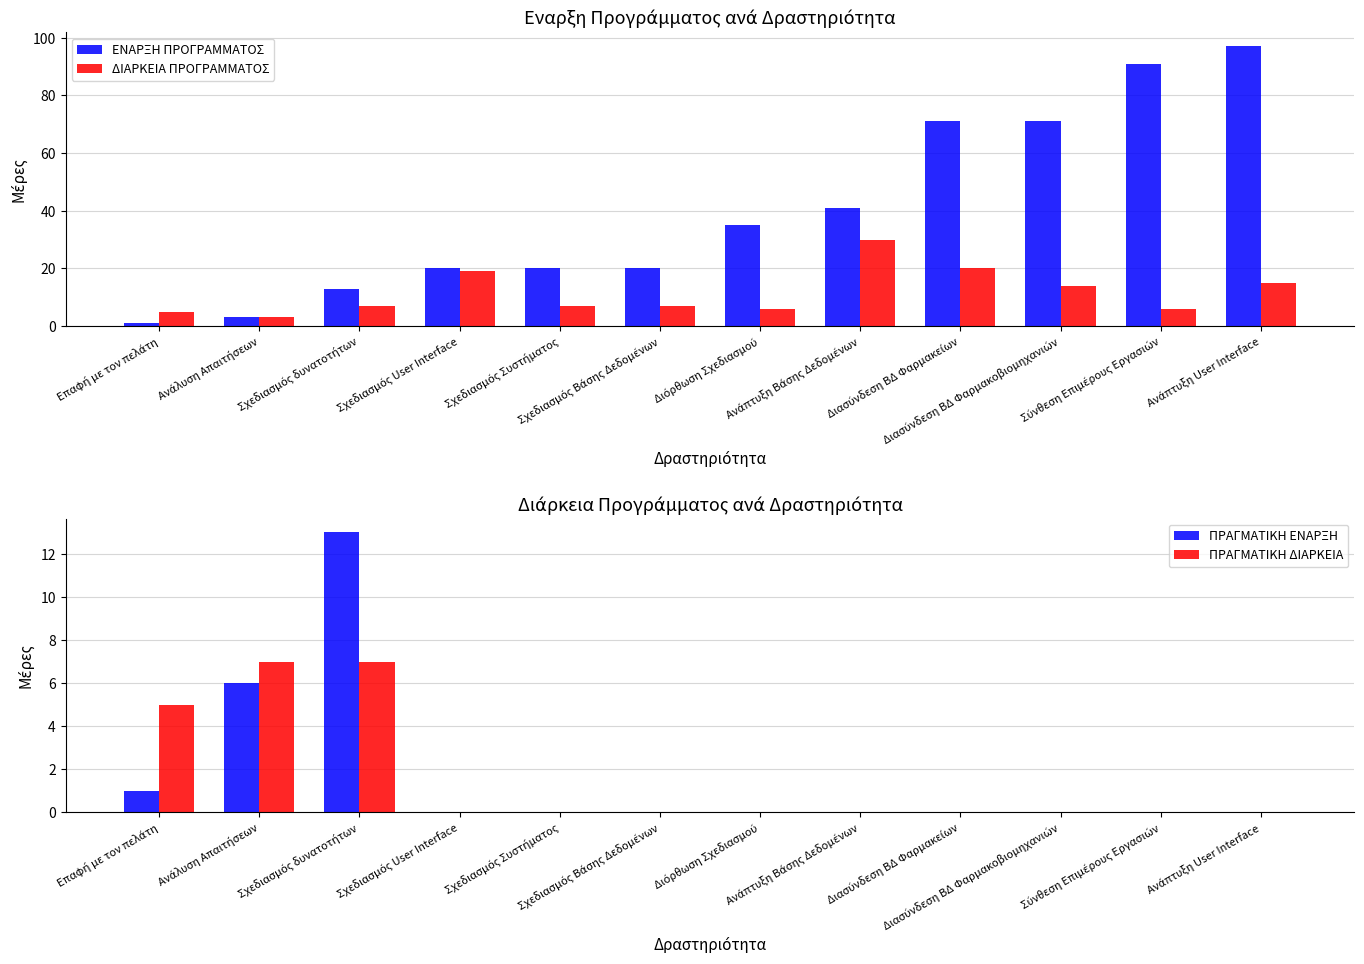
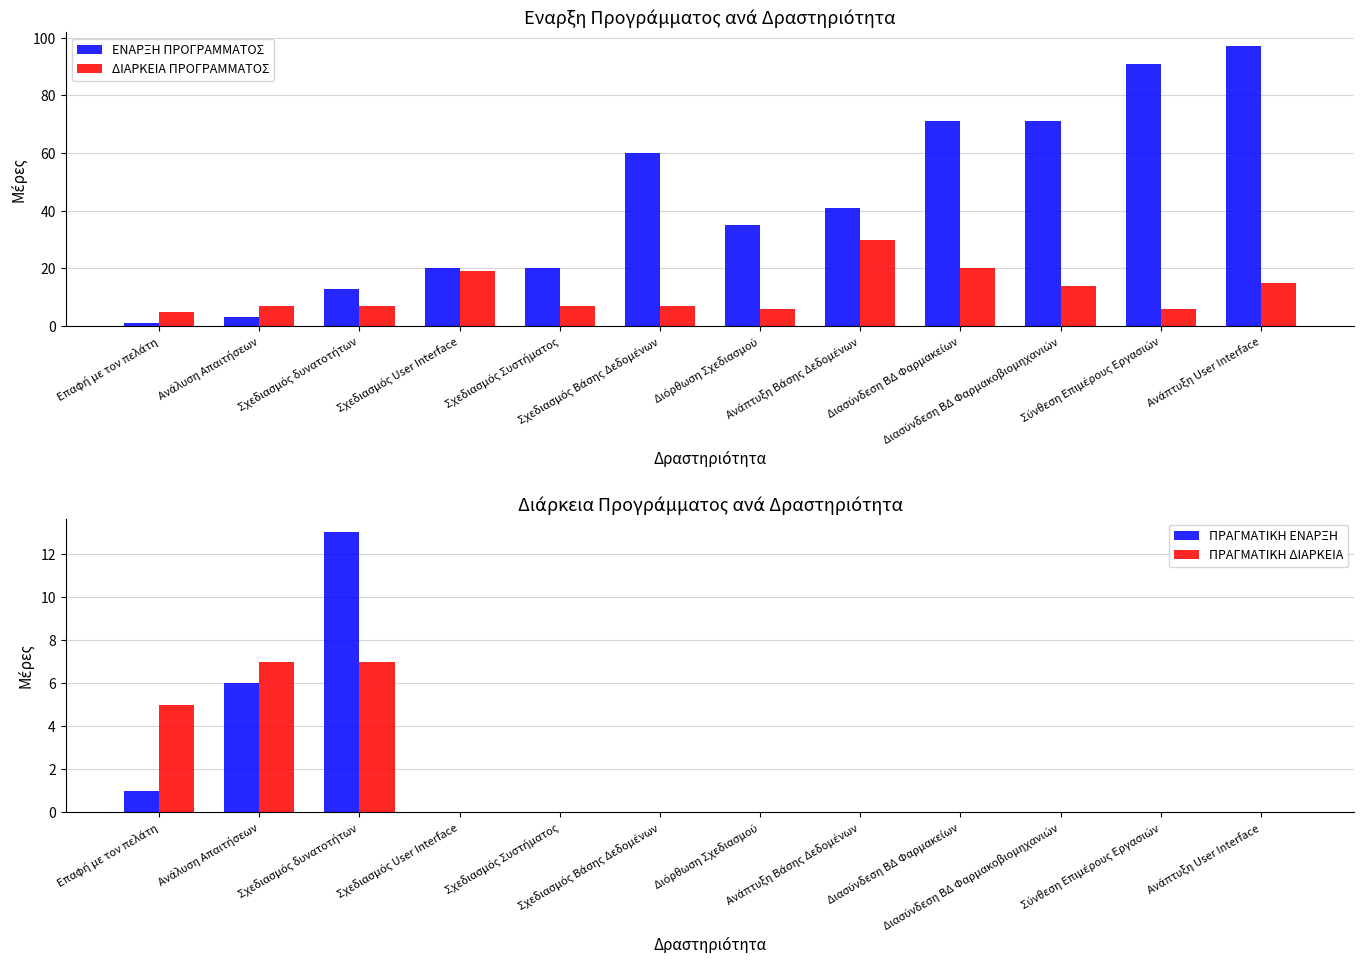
  {
    "Εναρξη Προγράμματος ανά Δραστηριότητα": {
      "ΕΝΑΡΞΗ ΠΡΟΓΡΑΜΜΑΤΟΣ": {
        "Επαφή με τον πελάτη": 1,
        "Ανάλυση Απαιτήσεων": 3,
        "Σχεδιασμός δυνατοτήτων": 13,
        "Σχεδιασμός User Interface": 20,
        "Σχεδιασμός Συστήματος": 20,
-       "Σχεδιασμός Βάσης Δεδομένων": 20,
+       "Σχεδιασμός Βάσης Δεδομένων": 60,
        "Διόρθωση Σχεδιασμού": 35,
        "Ανάπτυξη Βάσης Δεδομένων": 41,
        "Διασύνδεση ΒΔ Φαρμακείων": 71,
        "Διασύνδεση ΒΔ Φαρμακοβιομηχανιών": 71,
        "Σύνθεση Επιμέρους Εργασιών": 91,
        "Ανάπτυξη User Interface": 97
      },
      "ΔΙΑΡΚΕΙΑ ΠΡΟΓΡΑΜΜΑΤΟΣ": {
        "Επαφή με τον πελάτη": 5,
-       "Ανάλυση Απαιτήσεων": 3,
+       "Ανάλυση Απαιτήσεων": 7,
        "Σχεδιασμός δυνατοτήτων": 7,
        "Σχεδιασμός User Interface": 19,
        "Σχεδιασμός Συστήματος": 7,
        "Σχεδιασμός Βάσης Δεδομένων": 7,
        "Διόρθωση Σχεδιασμού": 6,
        "Ανάπτυξη Βάσης Δεδομένων": 30,
        "Διασύνδεση ΒΔ Φαρμακείων": 20,
        "Διασύνδεση ΒΔ Φαρμακοβιομηχανιών": 14,
        "Σύνθεση Επιμέρους Εργασιών": 6,
        "Ανάπτυξη User Interface": 15
      }
    },
    "Διάρκεια Προγράμματος ανά Δραστηριότητα": {
      "ΠΡΑΓΜΑΤΙΚΗ ΕΝΑΡΞΗ": {
        "Επαφή με τον πελάτη": 1.0,
        "Ανάλυση Απαιτήσεων": 6.0,
        "Σχεδιασμός δυνατοτήτων": 13.0,
        "Σχεδιασμός User Interface": 0.0,
        "Σχεδιασμός Συστήματος": 0.0,
        "Σχεδιασμός Βάσης Δεδομένων": 0.0,
        "Διόρθωση Σχεδιασμού": 0.0,
        "Ανάπτυξη Βάσης Δεδομένων": 0.0,
        "Διασύνδεση ΒΔ Φαρμακείων": 0.0,
        "Διασύνδεση ΒΔ Φαρμακοβιομηχανιών": 0.0,
        "Σύνθεση Επιμέρους Εργασιών": 0.0,
        "Ανάπτυξη User Interface": 0.0
      },
      "ΠΡΑΓΜΑΤΙΚΗ ΔΙΑΡΚΕΙΑ": {
        "Επαφή με τον πελάτη": 5.0,
        "Ανάλυση Απαιτήσεων": 7.0,
        "Σχεδιασμός δυνατοτήτων": 7.0,
        "Σχεδιασμός User Interface": 0.0,
        "Σχεδιασμός Συστήματος": 0.0,
        "Σχεδιασμός Βάσης Δεδομένων": 0.0,
        "Διόρθωση Σχεδιασμού": 0.0,
        "Ανάπτυξη Βάσης Δεδομένων": 0.0,
        "Διασύνδεση ΒΔ Φαρμακείων": 0.0,
        "Διασύνδεση ΒΔ Φαρμακοβιομηχανιών": 0.0,
        "Σύνθεση Επιμέρους Εργασιών": 0.0,
        "Ανάπτυξη User Interface": 0.0
      }
    }
  }
